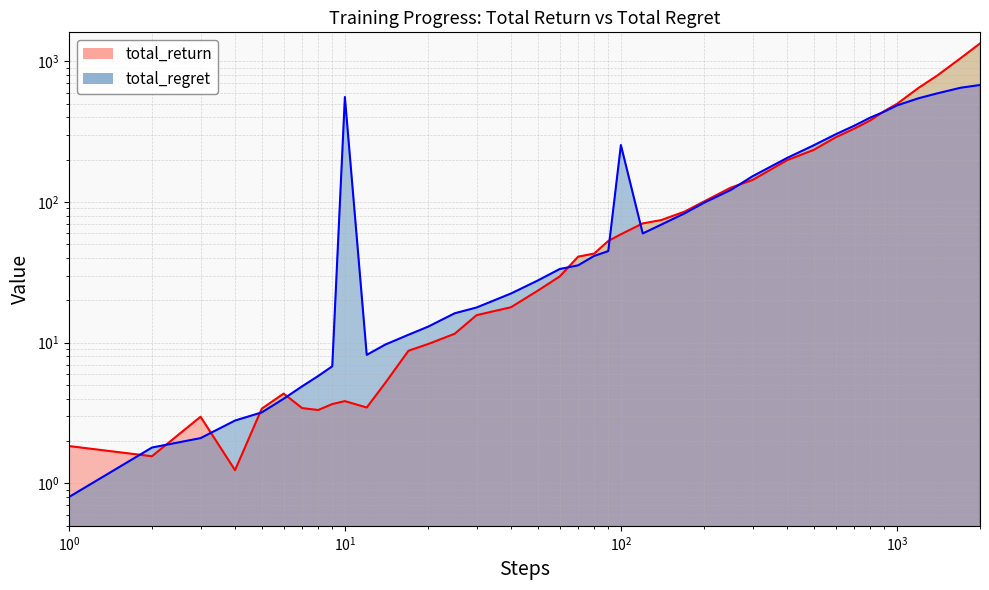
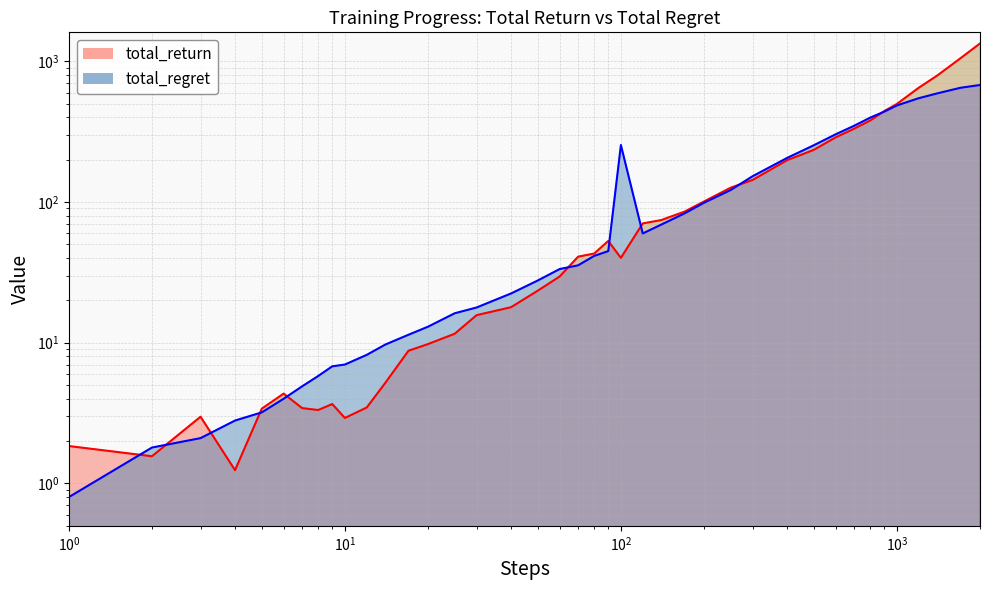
  {
    "total_return": {
      "10^0": 1.8,
-     "10^1": 3.8,
-     "10^2": 59
+     "10^1": 2.9,
+     "10^2": 40
    },
    "total_regret": {
      "10^0": 0.8,
-     "10^1": 560,
+     "10^1": 7,
      "10^2": 250
    }
  }
